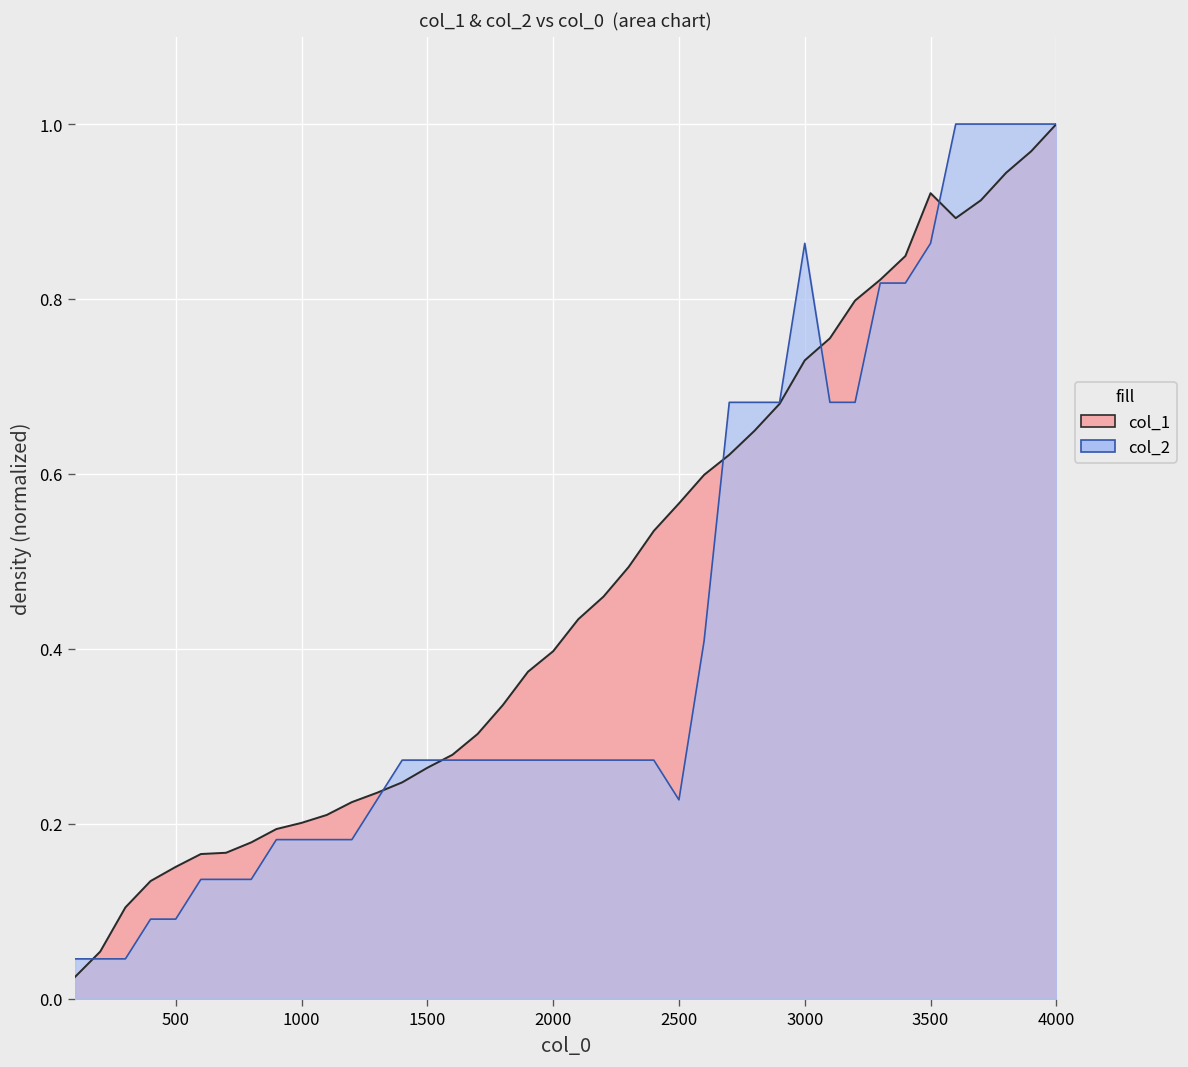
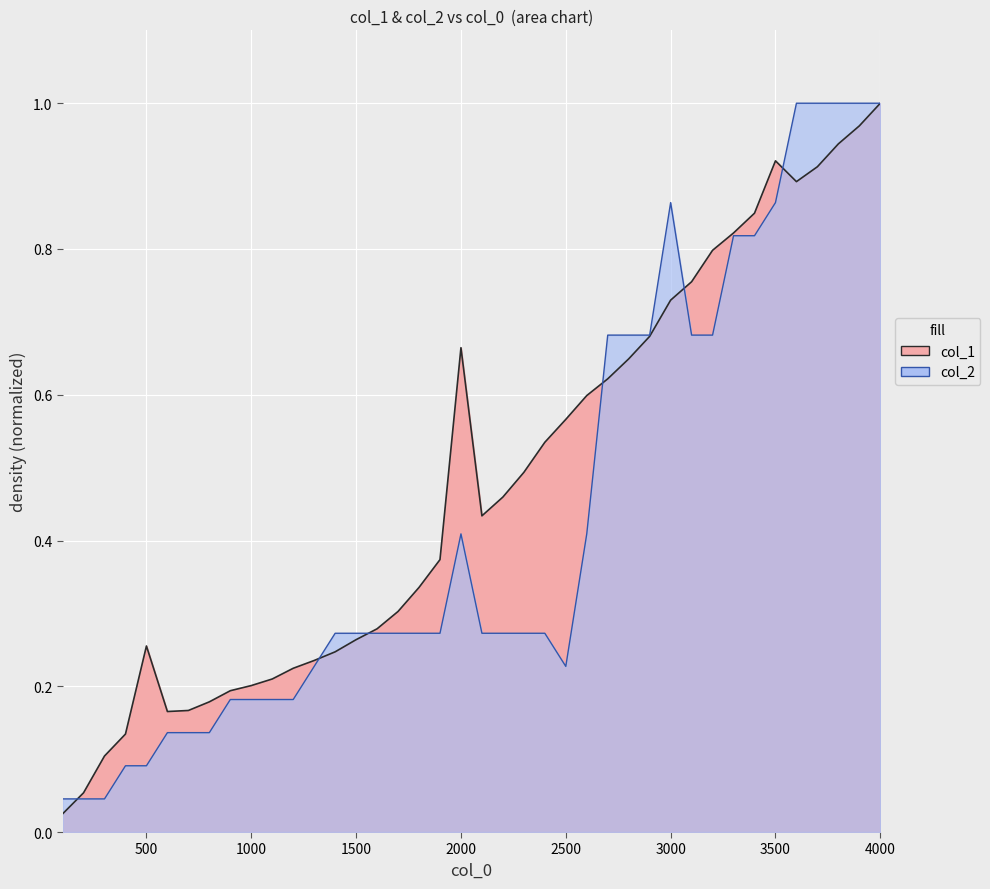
  {
    "col_1": {
-     "500": 0.15,
+     "500": 0.26,
      "1000": 0.20,
      "1500": 0.26,
-     "2000": 0.40,
+     "2000": 0.66,
      "2500": 0.57,
      "3000": 0.73,
      "3500": 0.92
    },
    "col_2": {
      "500": 0.09,
      "1000": 0.18,
      "1500": 0.27,
-     "2000": 0.27,
+     "2000": 0.41,
      "2500": 0.23,
      "3000": 0.86,
      "3500": 0.86
    }
  }
